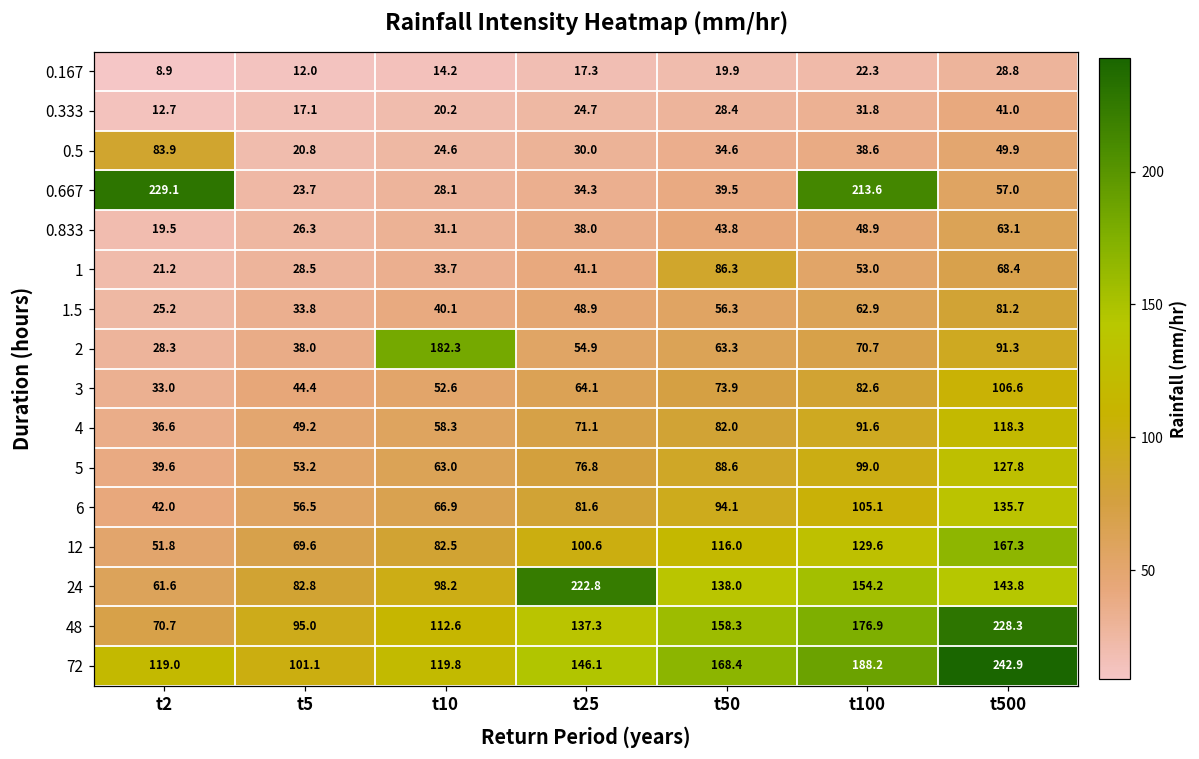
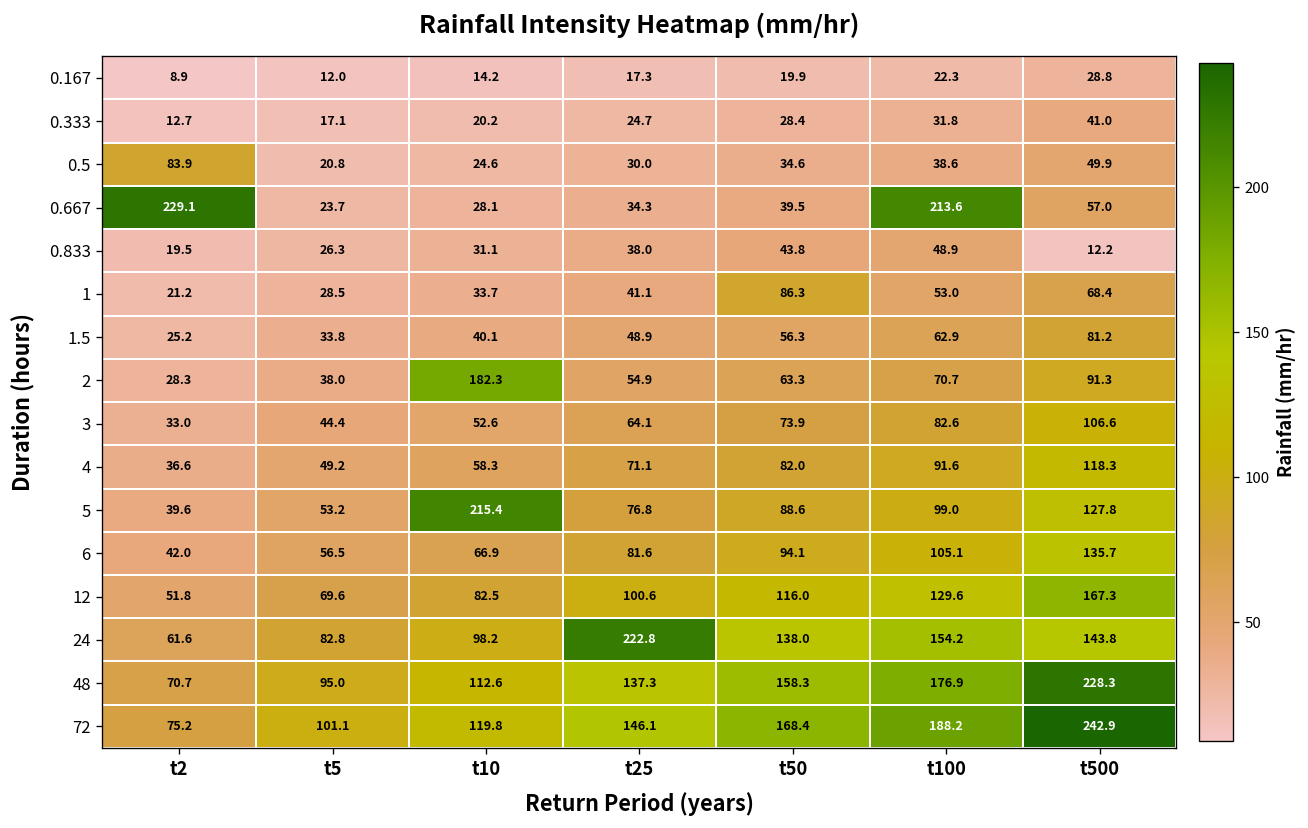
  {
    "0.167": {
      "t2": 8.9,
      "t5": 12.0,
      "t10": 14.2,
      "t25": 17.3,
      "t50": 19.9,
      "t100": 22.3,
      "t500": 28.8
    },
    "0.333": {
      "t2": 12.7,
      "t5": 17.1,
      "t10": 20.2,
      "t25": 24.7,
      "t50": 28.4,
      "t100": 31.8,
      "t500": 41.0
    },
    "0.5": {
      "t2": 83.9,
      "t5": 20.8,
      "t10": 24.6,
      "t25": 30.0,
      "t50": 34.6,
      "t100": 38.6,
      "t500": 49.9
    },
    "0.667": {
      "t2": 229.1,
      "t5": 23.7,
      "t10": 28.1,
      "t25": 34.3,
      "t50": 39.5,
      "t100": 213.6,
      "t500": 57.0
    },
    "0.833": {
      "t2": 19.5,
      "t5": 26.3,
      "t10": 31.1,
      "t25": 38.0,
      "t50": 43.8,
      "t100": 48.9,
-     "t500": 63.1
+     "t500": 12.2
    },
    "1": {
      "t2": 21.2,
      "t5": 28.5,
      "t10": 33.7,
      "t25": 41.1,
      "t50": 86.3,
      "t100": 53.0,
      "t500": 68.4
    },
    "1.5": {
      "t2": 25.2,
      "t5": 33.8,
      "t10": 40.1,
      "t25": 48.9,
      "t50": 56.3,
      "t100": 62.9,
      "t500": 81.2
    },
    "2": {
      "t2": 28.3,
      "t5": 38.0,
      "t10": 182.3,
      "t25": 54.9,
      "t50": 63.3,
      "t100": 70.7,
      "t500": 91.3
    },
    "3": {
      "t2": 33.0,
      "t5": 44.4,
      "t10": 52.6,
      "t25": 64.1,
      "t50": 73.9,
      "t100": 82.6,
      "t500": 106.6
    },
    "4": {
      "t2": 36.6,
      "t5": 49.2,
      "t10": 58.3,
      "t25": 71.1,
      "t50": 82.0,
      "t100": 91.6,
      "t500": 118.3
    },
    "5": {
      "t2": 39.6,
      "t5": 53.2,
-     "t10": 63.0,
+     "t10": 215.4,
      "t25": 76.8,
      "t50": 88.6,
      "t100": 99.0,
      "t500": 127.8
    },
    "6": {
      "t2": 42.0,
      "t5": 56.5,
      "t10": 66.9,
      "t25": 81.6,
      "t50": 94.1,
      "t100": 105.1,
      "t500": 135.7
    },
    "12": {
      "t2": 51.8,
      "t5": 69.6,
      "t10": 82.5,
      "t25": 100.6,
      "t50": 116.0,
      "t100": 129.6,
      "t500": 167.3
    },
    "24": {
      "t2": 61.6,
      "t5": 82.8,
      "t10": 98.2,
      "t25": 222.8,
      "t50": 138.0,
      "t100": 154.2,
      "t500": 143.8
    },
    "48": {
      "t2": 70.7,
      "t5": 95.0,
      "t10": 112.6,
      "t25": 137.3,
      "t50": 158.3,
      "t100": 176.9,
      "t500": 228.3
    },
    "72": {
-     "t2": 119.0,
+     "t2": 75.2,
      "t5": 101.1,
      "t10": 119.8,
      "t25": 146.1,
      "t50": 168.4,
      "t100": 188.2,
      "t500": 242.9
    }
  }
